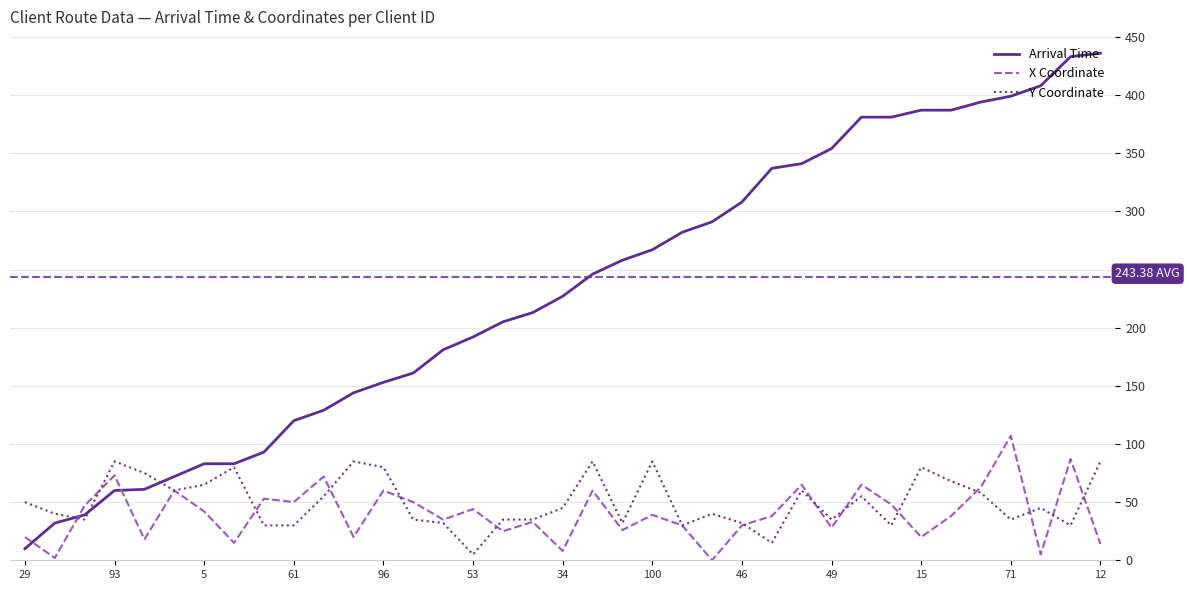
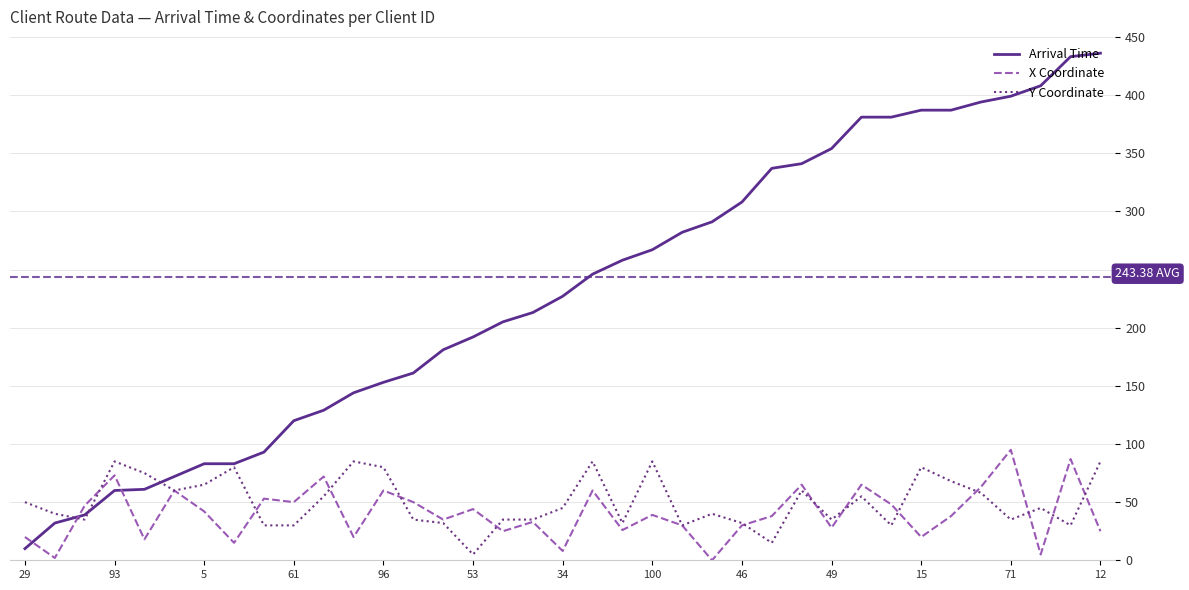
  {
    "X Coordinate": {
      "93": 73,
      "61": 50,
      "96": 60,
      "53": 44,
      "100": 39,
      "49": 28,
      "15": 20,
-     "71": 107,
-     "12": 14
+     "71": 95,
+     "12": 25
    }
  }
